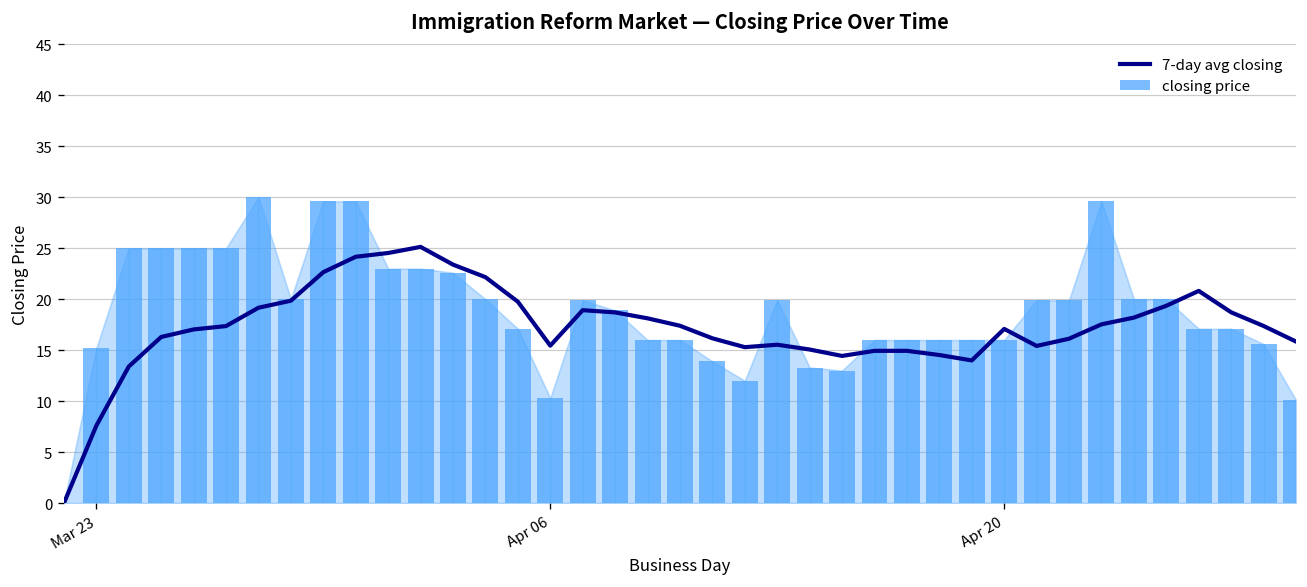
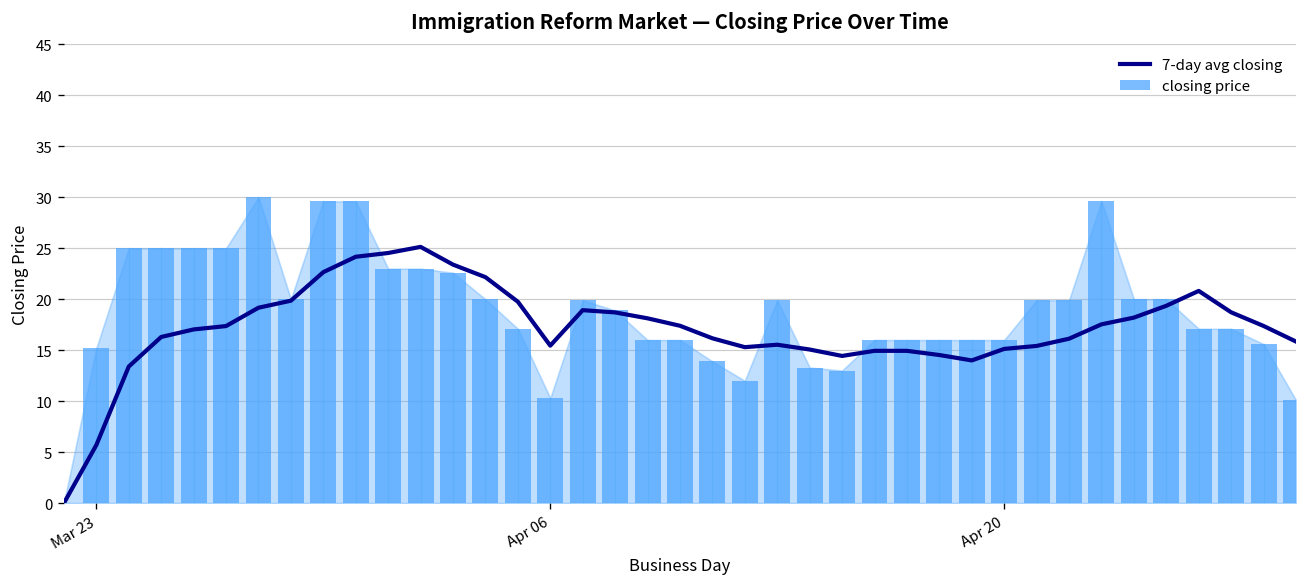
  {
    "closing price": {
      "Mar 23": 15,
      "Apr 06": 10,
      "Apr 20": 16
    },
    "7-day avg closing": {
-     "Mar 23": 8,
+     "Mar 23": 6,
      "Apr 06": 15,
-     "Apr 20": 17
+     "Apr 20": 15
    }
  }
